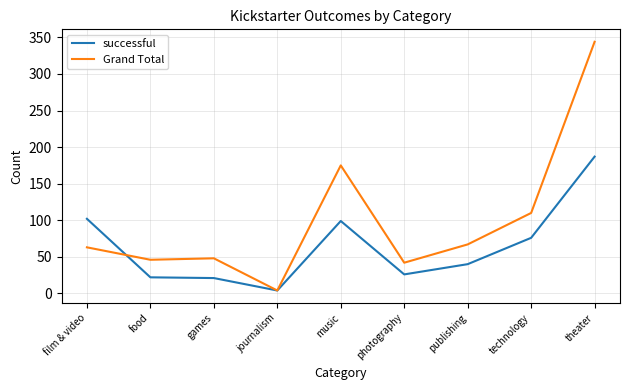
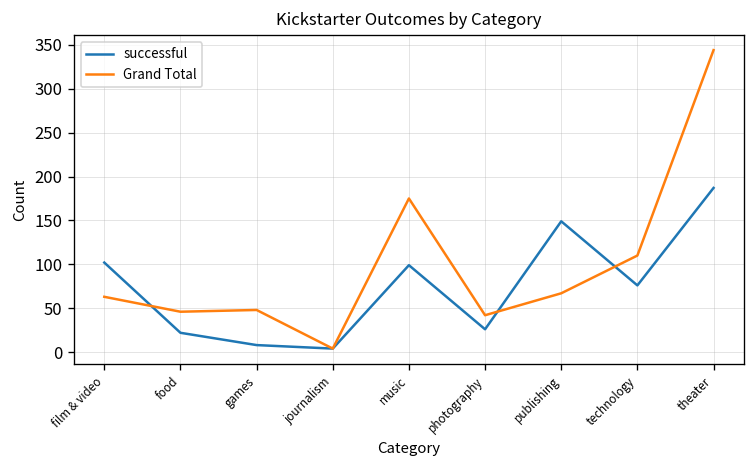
  {
    "successful": {
      "film & video": 100,
      "food": 20,
-     "games": 20,
+     "games": 10,
      "music": 100,
      "photography": 30,
-     "publishing": 40,
+     "publishing": 150,
      "technology": 80,
      "theater": 190
    },
    "Grand Total": {
      "film & video": 60,
      "food": 50,
      "games": 50,
      "music": 180,
      "photography": 40,
      "publishing": 70,
      "technology": 110,
      "theater": 340
    }
  }
